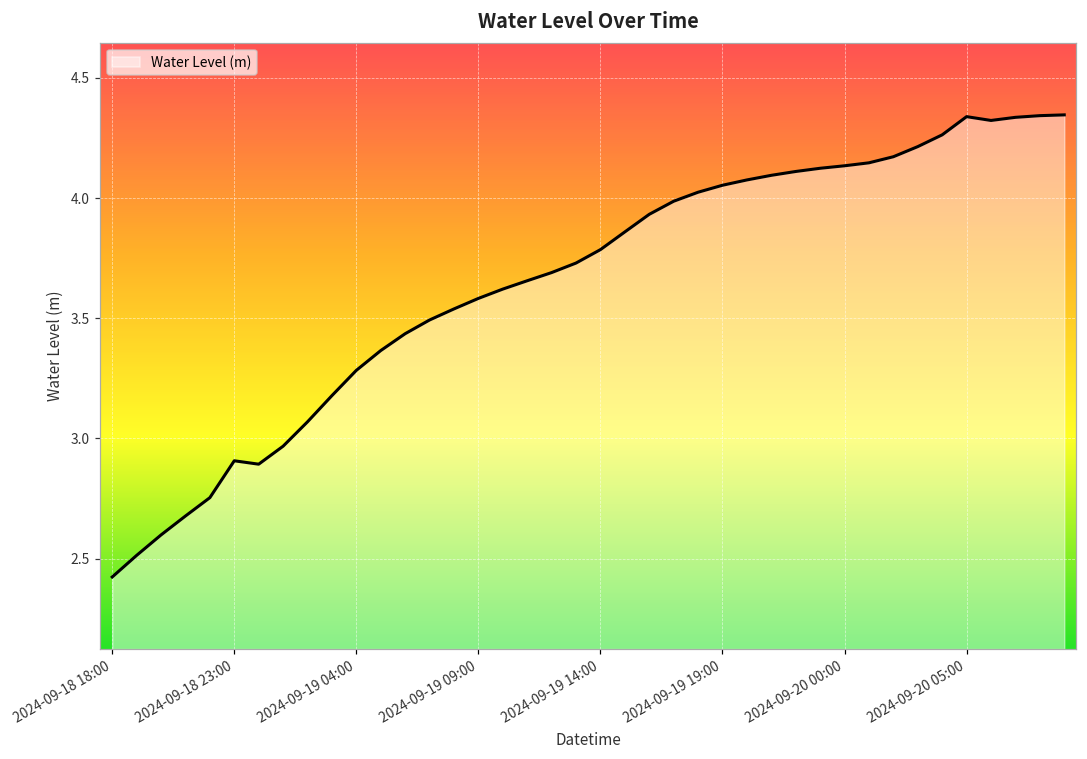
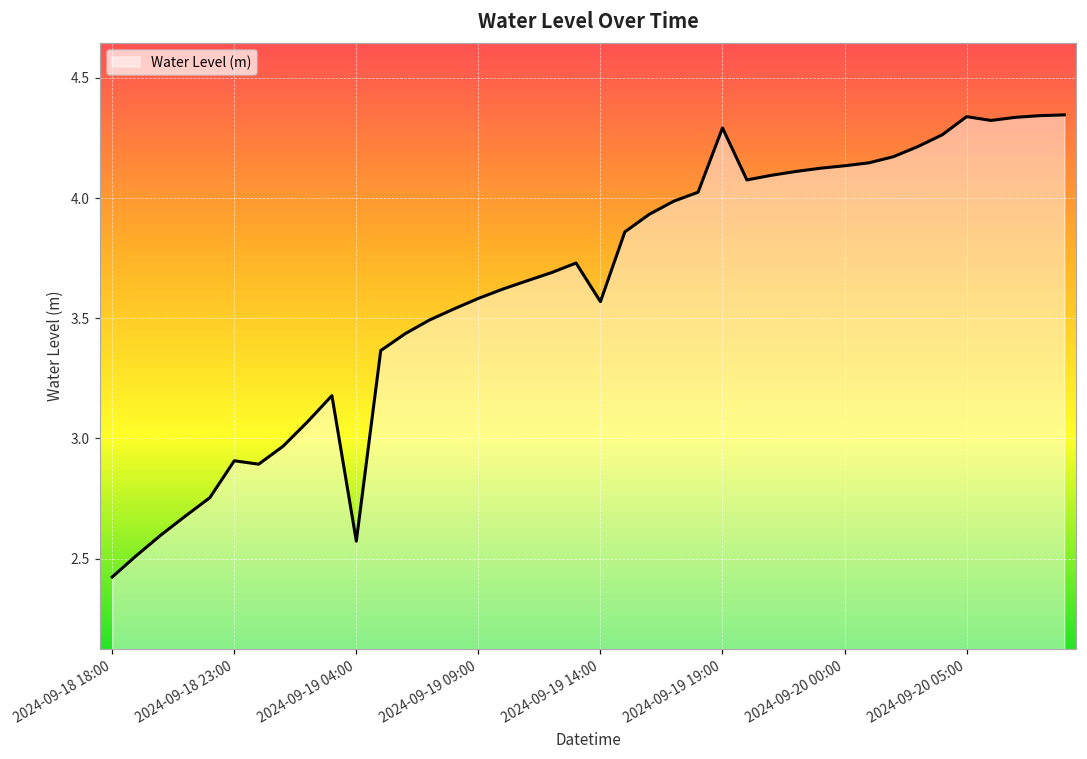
  {
    "2024-09-18 18:00": 2.42,
    "2024-09-18 23:00": 2.91,
-   "2024-09-19 04:00": 3.28,
+   "2024-09-19 04:00": 2.57,
    "2024-09-19 09:00": 3.58,
-   "2024-09-19 14:00": 3.79,
-   "2024-09-19 19:00": 4.05,
+   "2024-09-19 14:00": 3.57,
+   "2024-09-19 19:00": 4.29,
    "2024-09-20 00:00": 4.13,
    "2024-09-20 05:00": 4.34
  }
